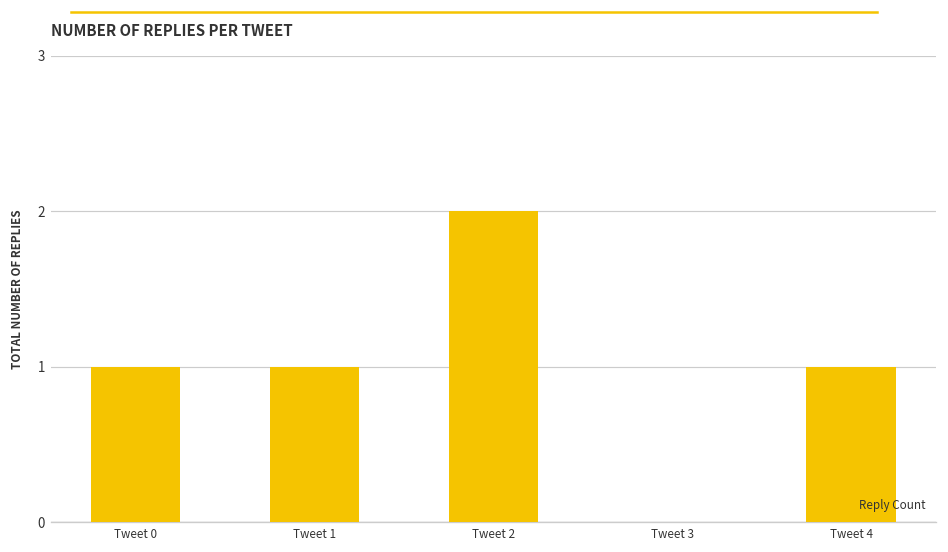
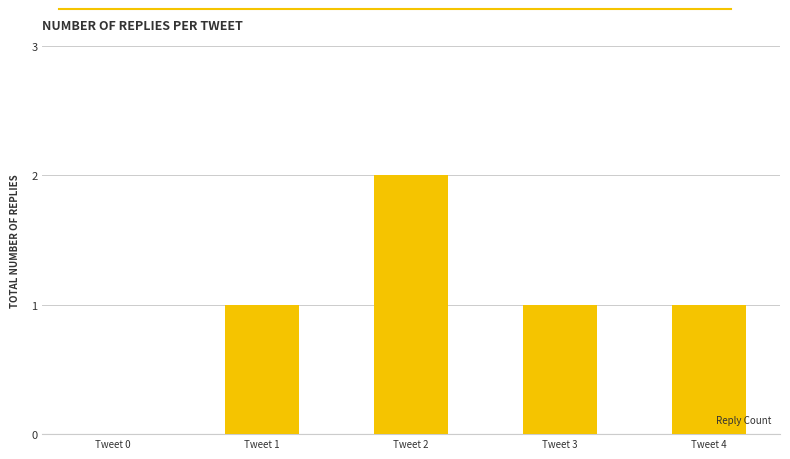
  {
-   "Tweet 0": 1,
+   "Tweet 0": 0,
    "Tweet 1": 1,
    "Tweet 2": 2,
-   "Tweet 3": 0,
+   "Tweet 3": 1,
    "Tweet 4": 1
  }
